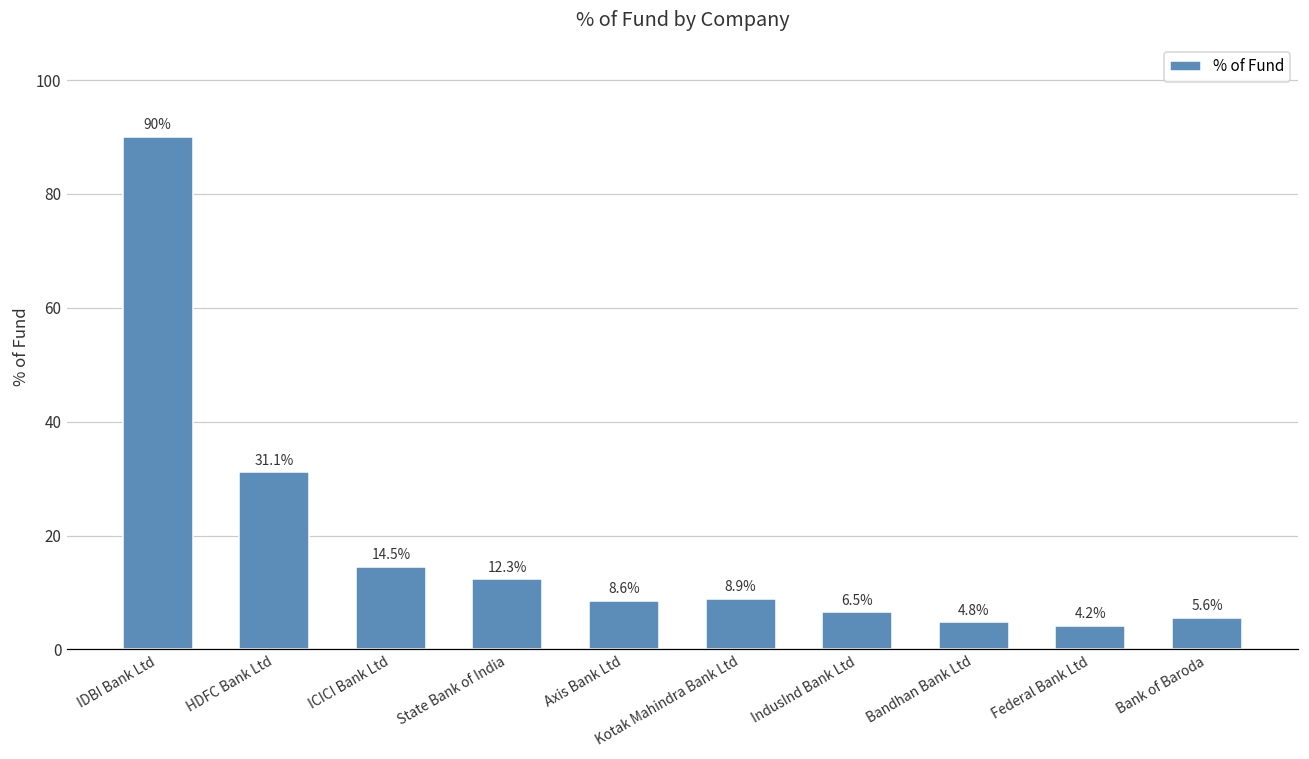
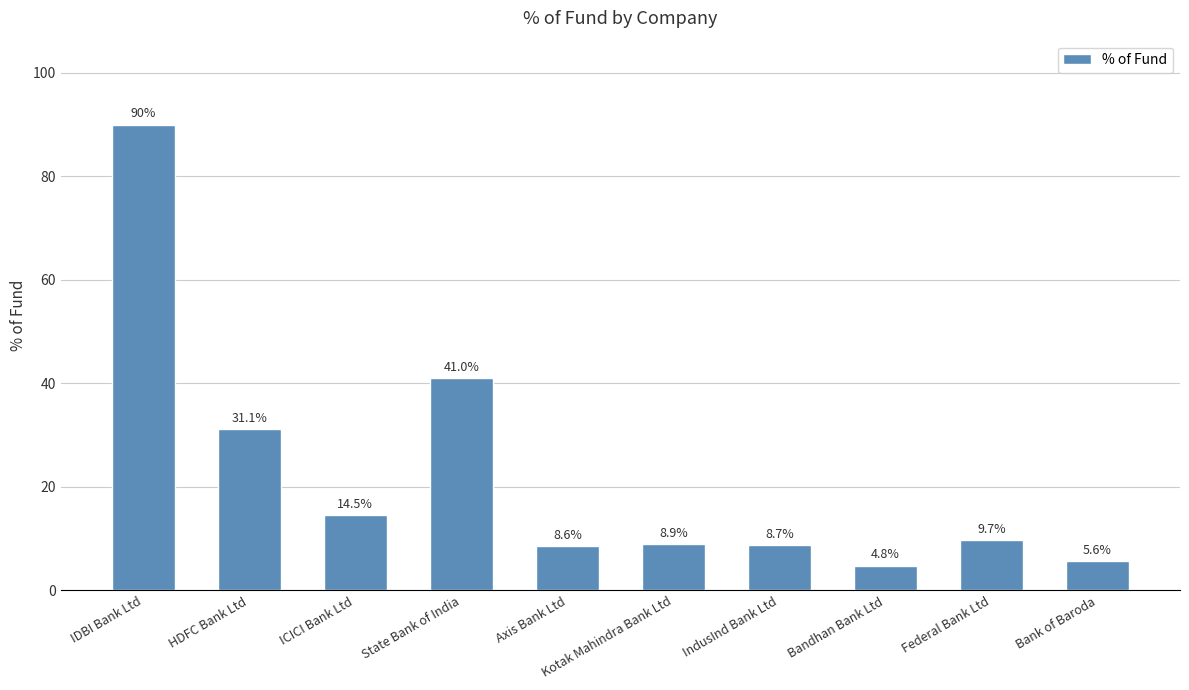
  {
    "IDBI Bank Ltd": "90%",
    "HDFC Bank Ltd": "31.1%",
    "ICICI Bank Ltd": "14.5%",
-   "State Bank of India": "12.3%",
+   "State Bank of India": "41.0%",
    "Axis Bank Ltd": "8.6%",
    "Kotak Mahindra Bank Ltd": "8.9%",
-   "IndusInd Bank Ltd": "6.5%",
+   "IndusInd Bank Ltd": "8.7%",
    "Bandhan Bank Ltd": "4.8%",
-   "Federal Bank Ltd": "4.2%",
+   "Federal Bank Ltd": "9.7%",
    "Bank of Baroda": "5.6%"
  }
